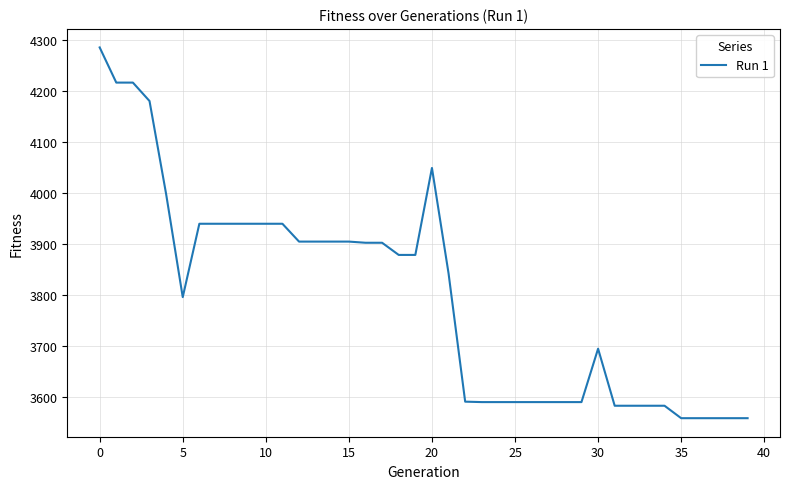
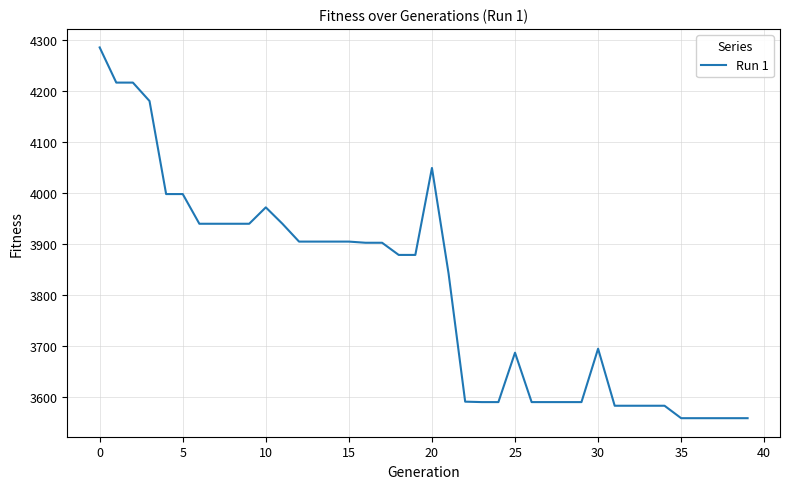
  {
    "0": 4290,
-   "5": 3800,
-   "10": 3940,
+   "5": 4000,
+   "10": 3970,
    "15": 3900,
    "20": 4050,
-   "25": 3590,
+   "25": 3690,
    "30": 3690,
    "35": 3560
  }
